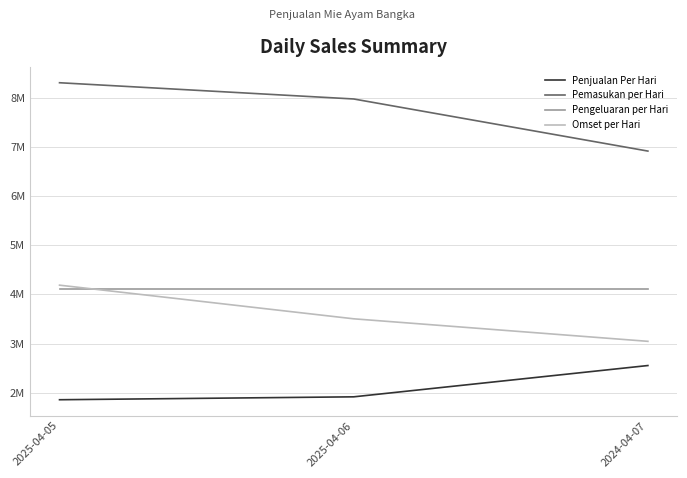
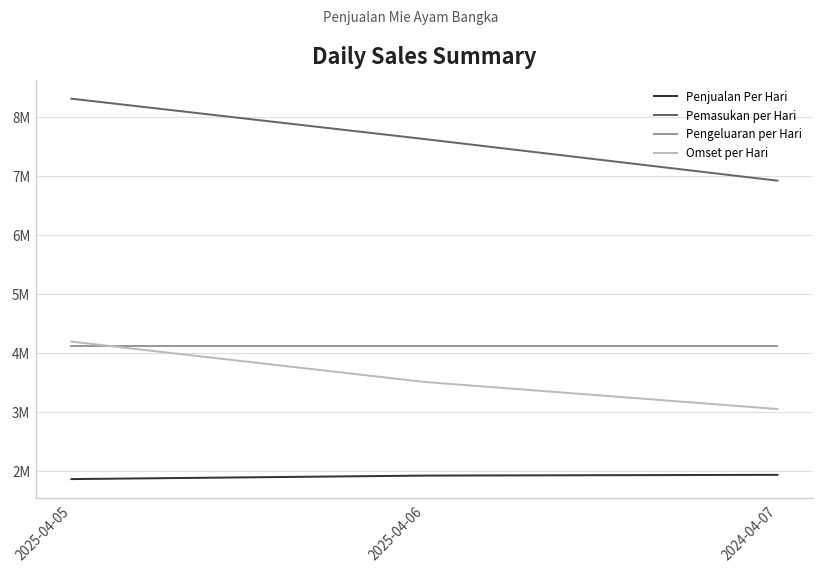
  {
    "Penjualan Per Hari": {
      "2025-04-05": 1900000,
      "2025-04-06": 1900000,
-     "2024-04-07": 2600000
+     "2024-04-07": 1900000
    },
    "Pemasukan per Hari": {
      "2025-04-05": 8300000,
-     "2025-04-06": 8000000,
+     "2025-04-06": 7600000,
      "2024-04-07": 6900000
    }
  }
